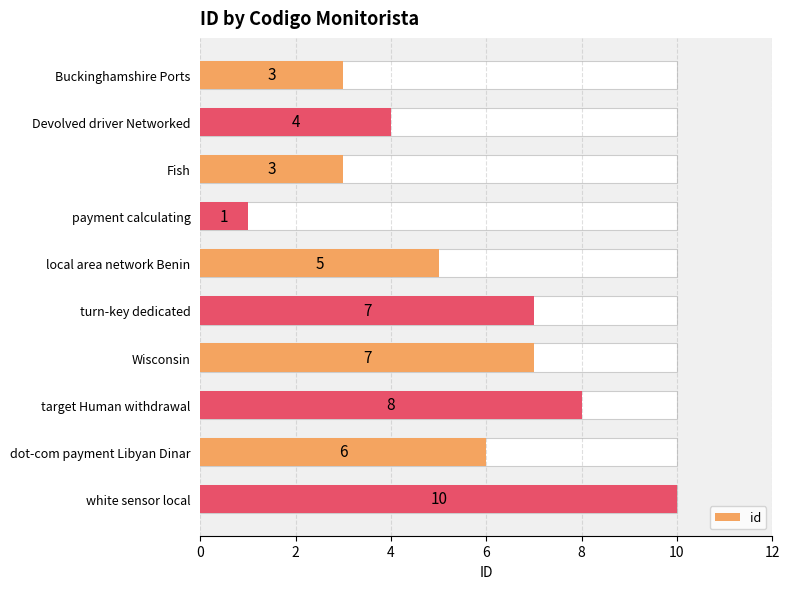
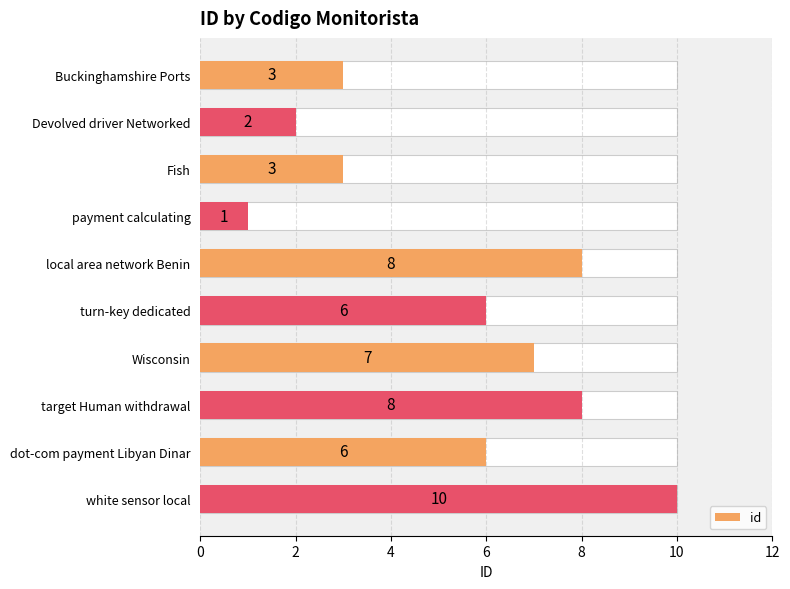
  {
    "id": {
-     "Devolved driver Networked": 4,
-     "local area network Benin": 5,
-     "turn-key dedicated": 7,
+     "Devolved driver Networked": 2,
+     "local area network Benin": 8,
+     "turn-key dedicated": 6,
      "white sensor local": 10
    }
  }
